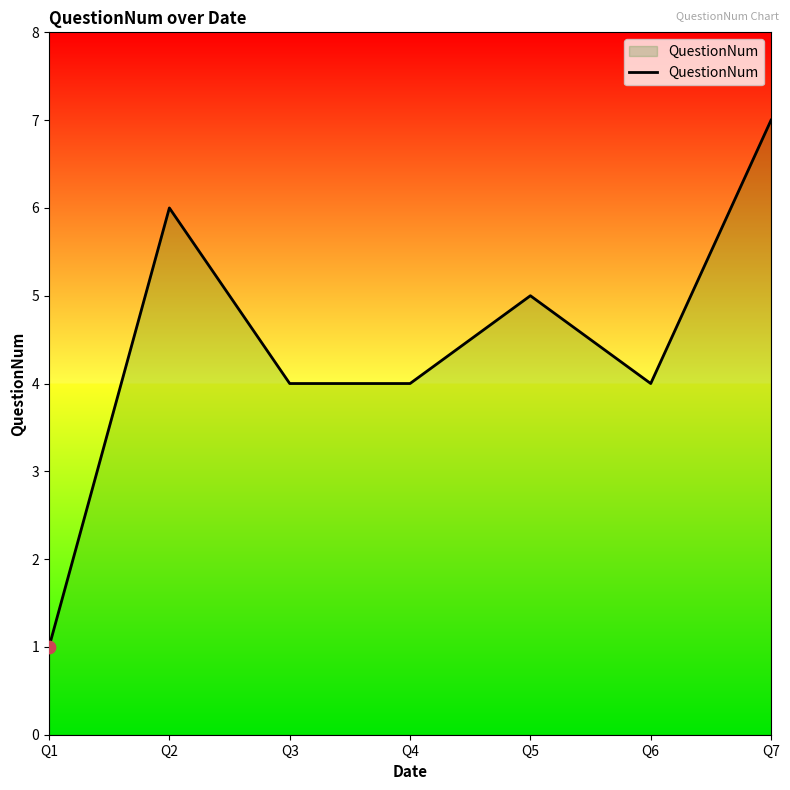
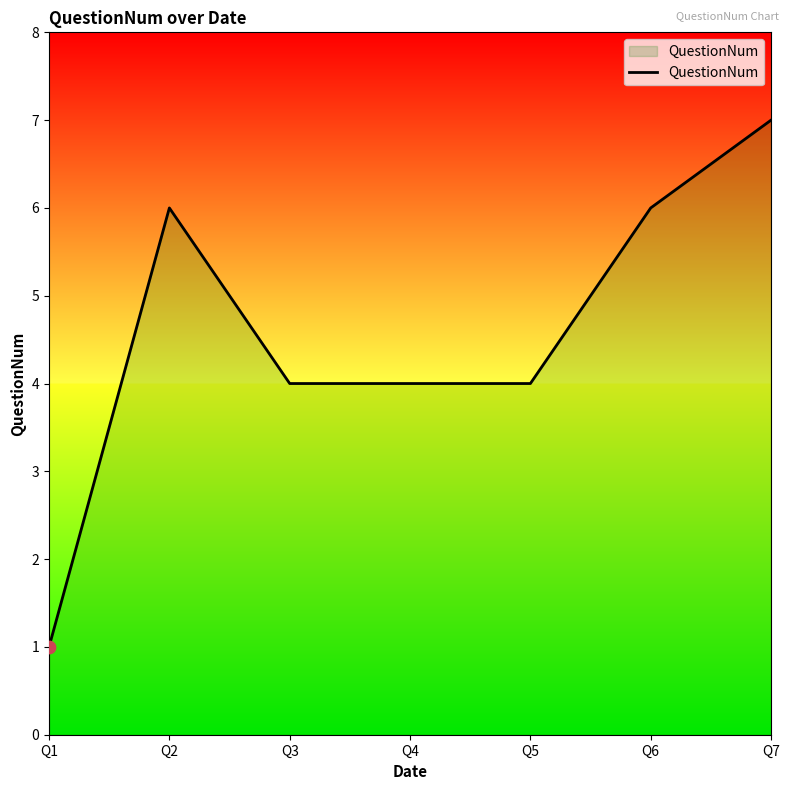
  {
    "QuestionNum": {
      "Q2": 6,
      "Q3": 4,
      "Q4": 4,
-     "Q5": 5,
-     "Q6": 4,
+     "Q5": 4,
+     "Q6": 6,
      "Q7": 7
    }
  }
